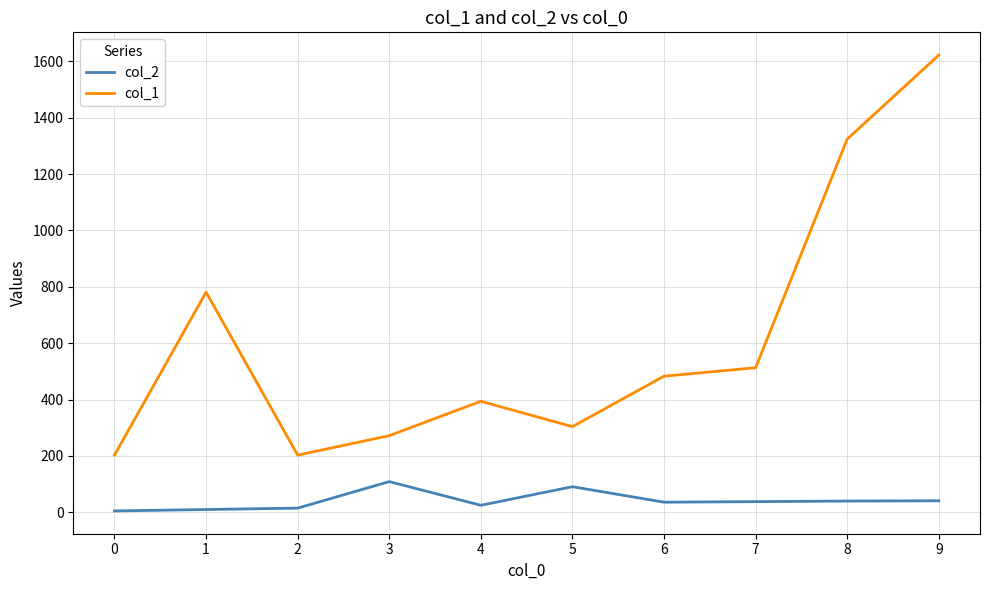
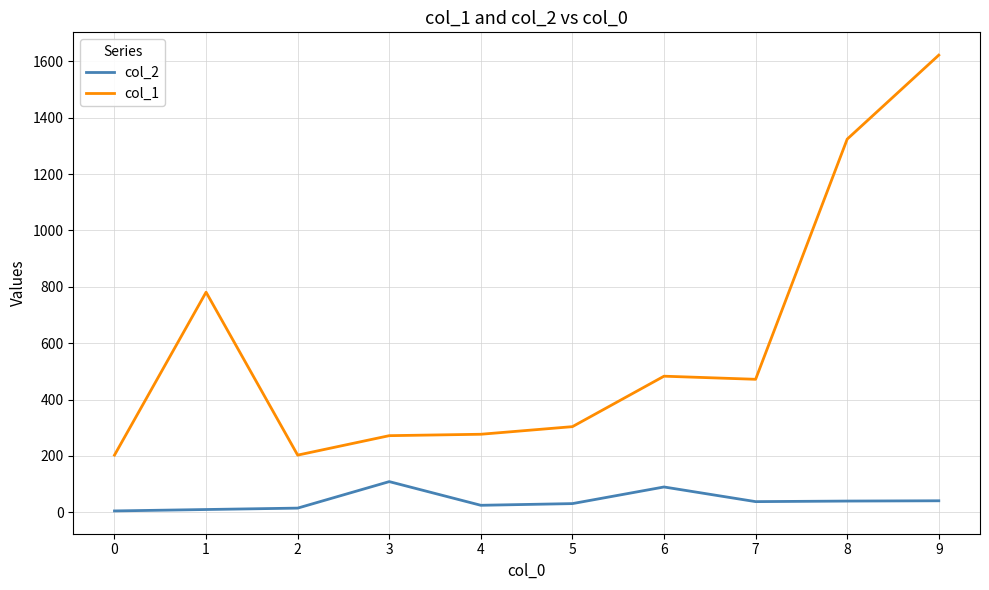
  {
    "col_2": {
      "0": 10,
      "1": 10,
      "2": 20,
      "3": 110,
      "4": 30,
-     "5": 90,
-     "6": 40,
+     "5": 30,
+     "6": 90,
      "7": 40,
      "8": 40,
      "9": 40
    },
    "col_1": {
      "0": 200,
      "1": 780,
      "2": 200,
      "3": 270,
-     "4": 390,
+     "4": 280,
      "5": 300,
      "6": 480,
-     "7": 510,
+     "7": 470,
      "8": 1320,
      "9": 1620
    }
  }
